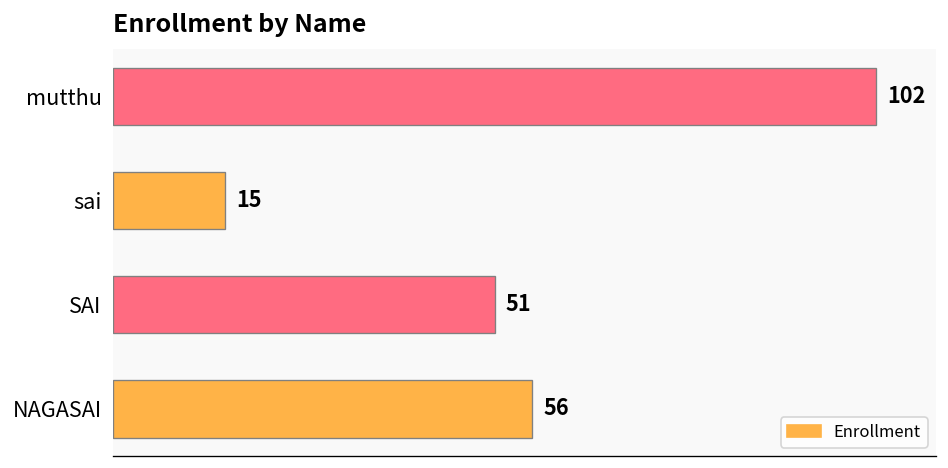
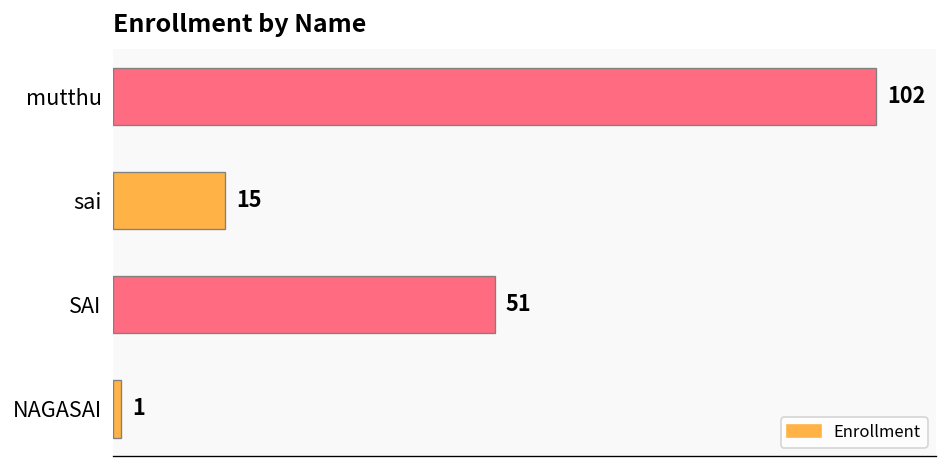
  {
    "mutthu": 102,
    "sai": 15,
    "SAI": 51,
-   "NAGASAI": 56
+   "NAGASAI": 1
  }
